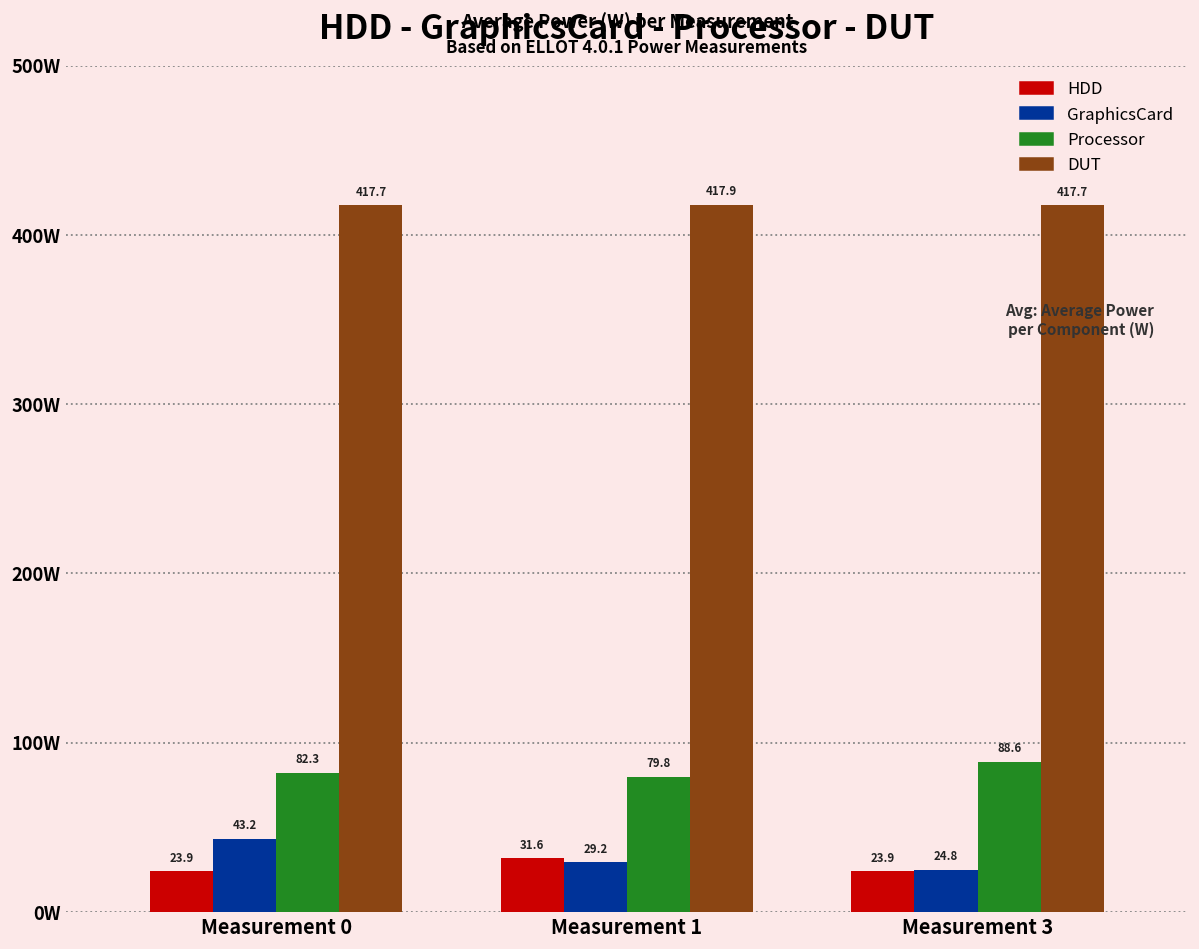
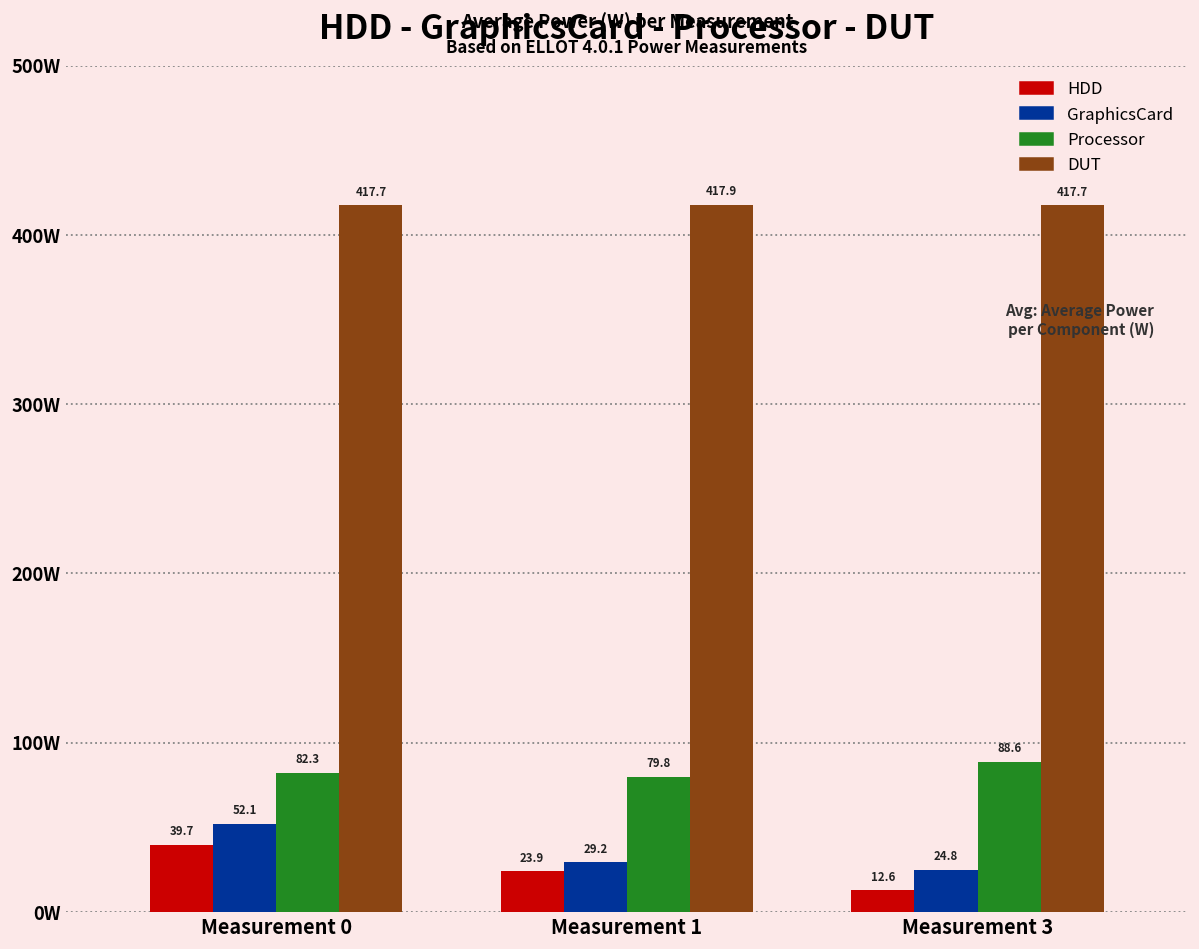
  {
    "HDD": {
-     "Measurement 0": 23.9,
-     "Measurement 1": 31.6,
-     "Measurement 3": 23.9
+     "Measurement 0": 39.7,
+     "Measurement 1": 23.9,
+     "Measurement 3": 12.6
    },
    "GraphicsCard": {
-     "Measurement 0": 43.2,
+     "Measurement 0": 52.1,
      "Measurement 1": 29.2,
      "Measurement 3": 24.8
    },
    "Processor": {
      "Measurement 0": 82.3,
      "Measurement 1": 79.8,
      "Measurement 3": 88.6
    },
    "DUT": {
      "Measurement 0": 417.7,
      "Measurement 1": 417.9,
      "Measurement 3": 417.7
    }
  }
